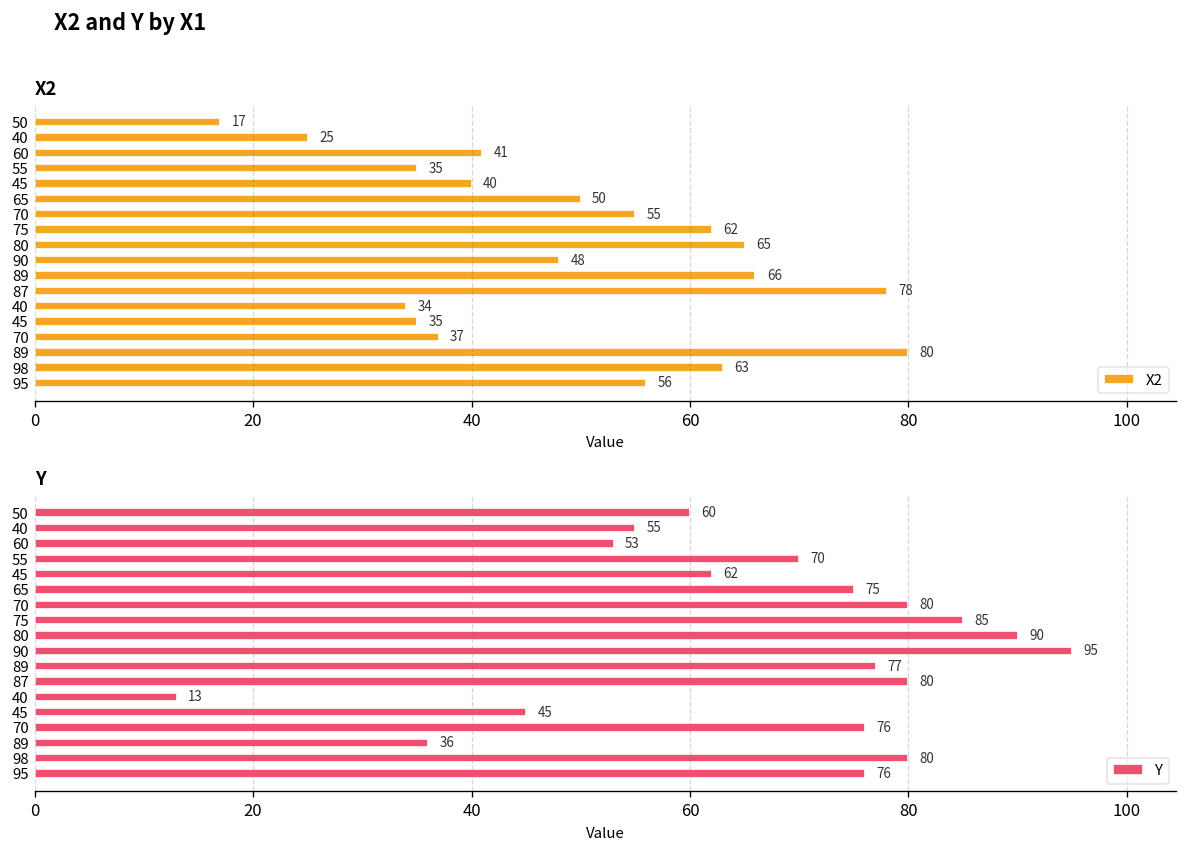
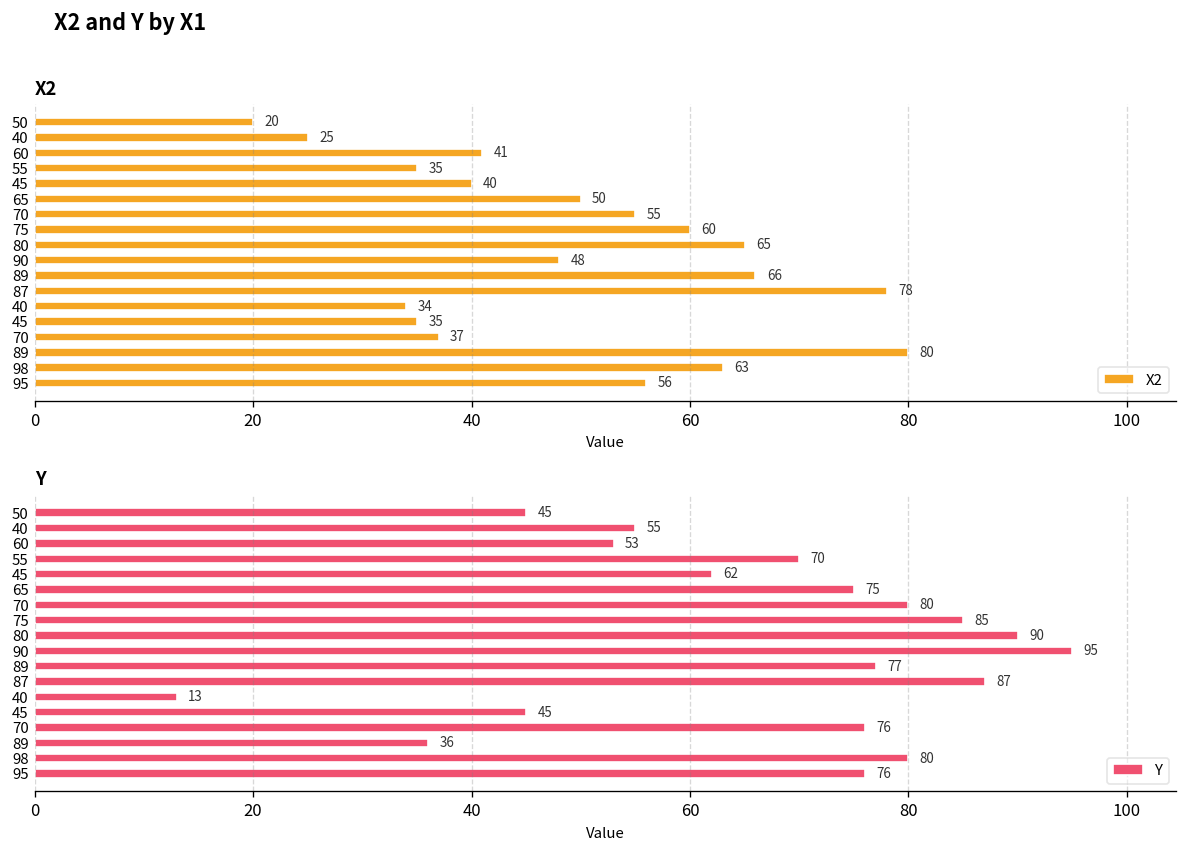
  {
    "X2": {
-     "50": 17,
+     "50": 20,
      "60": 41,
      "55": 35,
      "65": 50,
-     "75": 62,
+     "75": 60,
      "80": 65,
      "90": 48,
      "87": 78,
      "98": 63,
      "95": 56
    },
    "Y": {
-     "50": 60,
+     "50": 45,
      "60": 53,
      "55": 70,
      "65": 75,
      "75": 85,
      "80": 90,
      "90": 95,
-     "87": 80,
+     "87": 87,
      "98": 80,
      "95": 76
    }
  }
